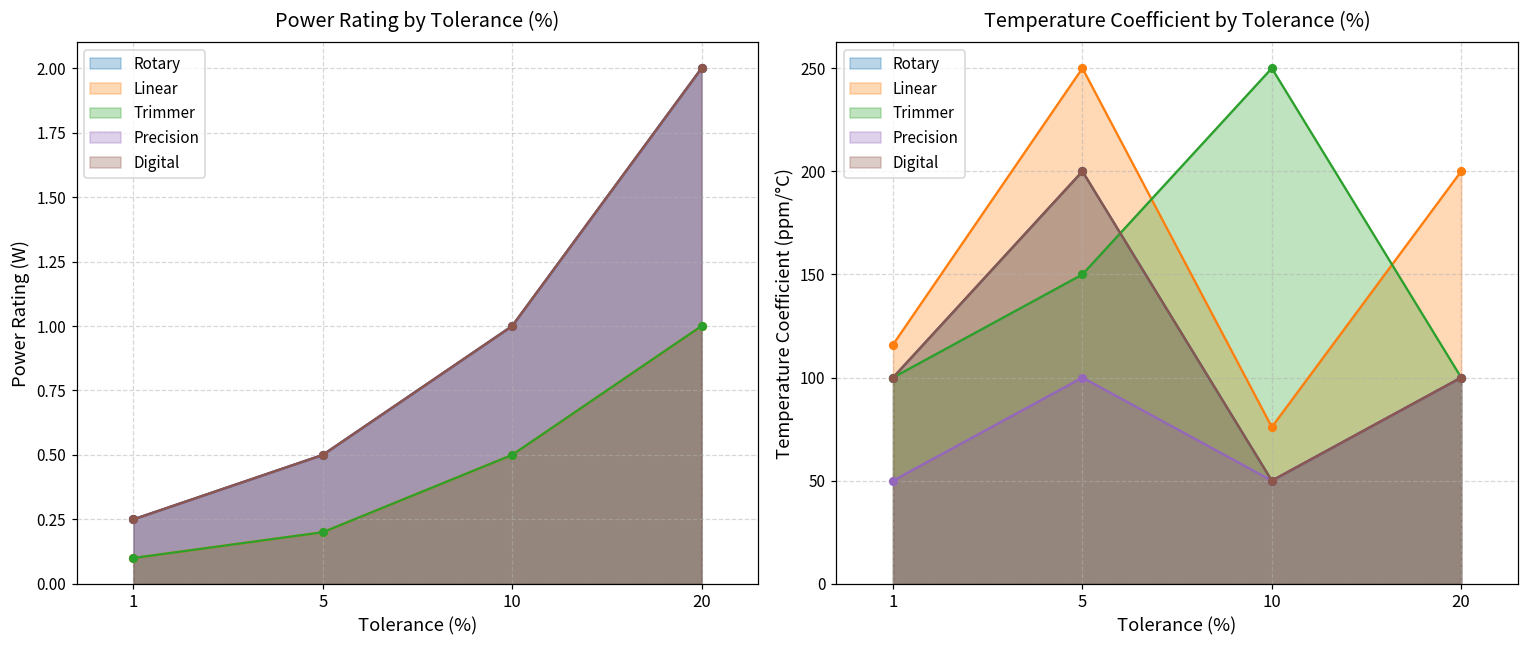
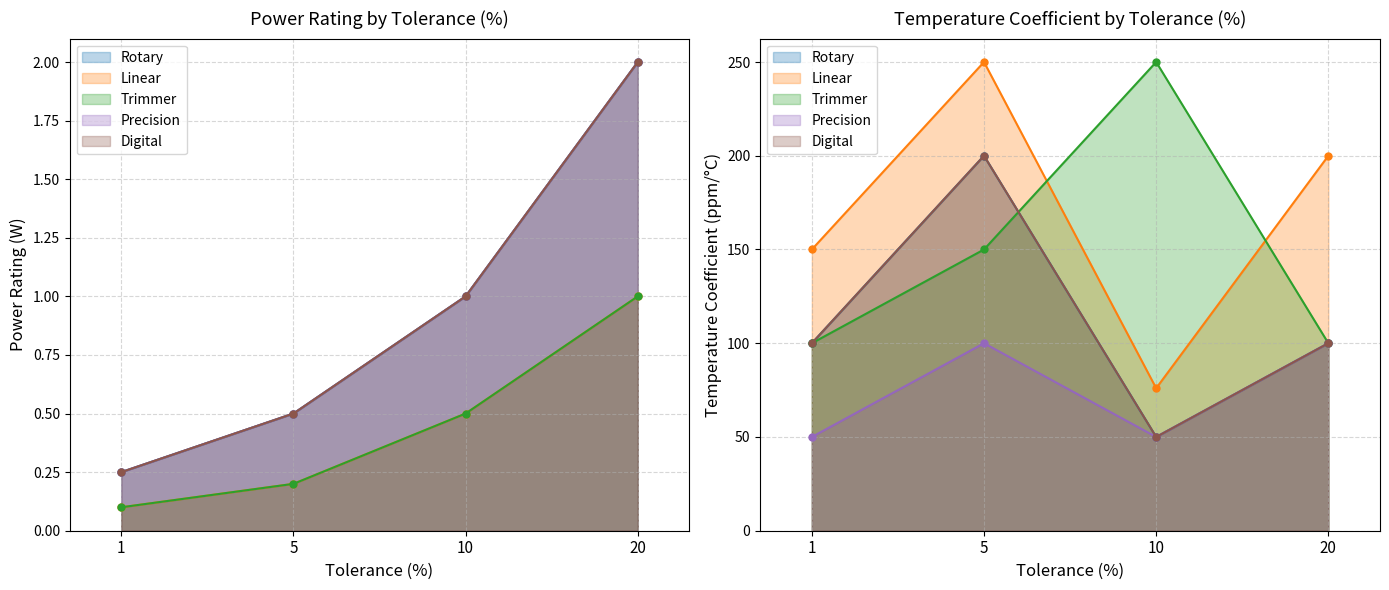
  {
    "Temperature Coefficient by Tolerance (%)": {
      "Linear": {
-       "1": 116,
+       "1": 150,
        "5": 250,
        "10": 76,
        "20": 200
      }
    }
  }
